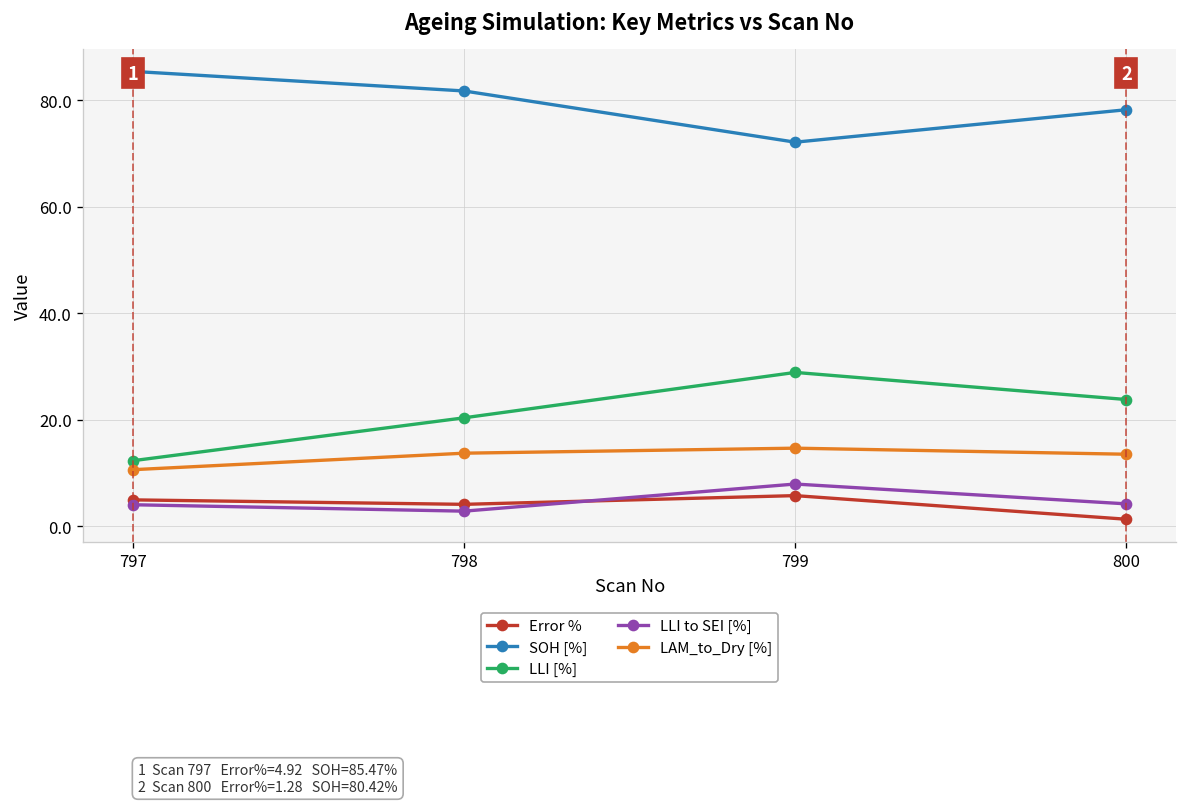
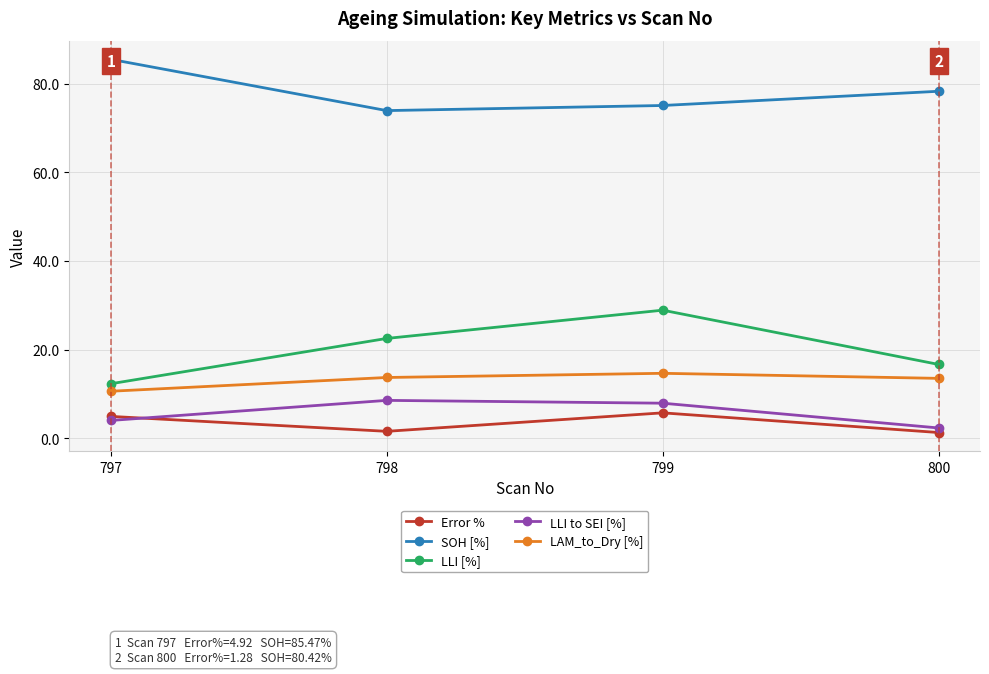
  {
    "Error %": {
      "797": 5,
-     "798": 4,
+     "798": 2,
      "799": 6,
      "800": 1
    },
    "SOH [%]": {
-     "798": 82,
-     "799": 72
+     "798": 74,
+     "799": 75
    },
    "LLI [%]": {
      "797": 12,
-     "798": 20,
+     "798": 23,
      "799": 29,
-     "800": 24
+     "800": 17
    },
    "LLI to SEI [%]": {
      "797": 4,
-     "798": 3,
+     "798": 9,
      "799": 8,
-     "800": 4
+     "800": 2
    },
    "LAM_to_Dry [%]": {
      "797": 11,
      "798": 14,
      "799": 15,
      "800": 13
    }
  }
